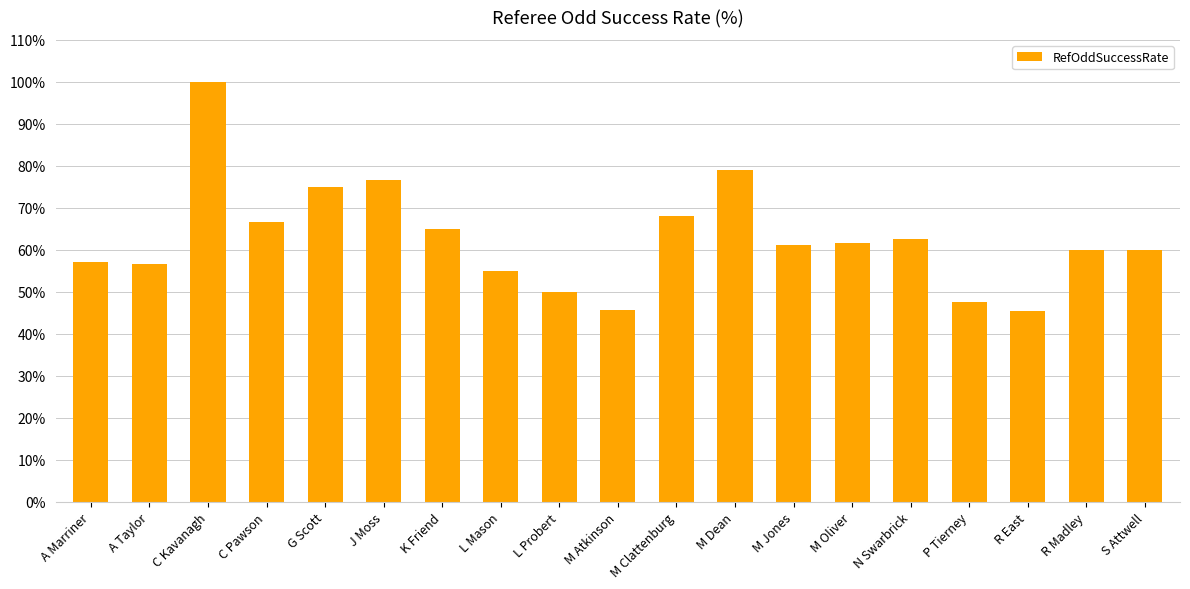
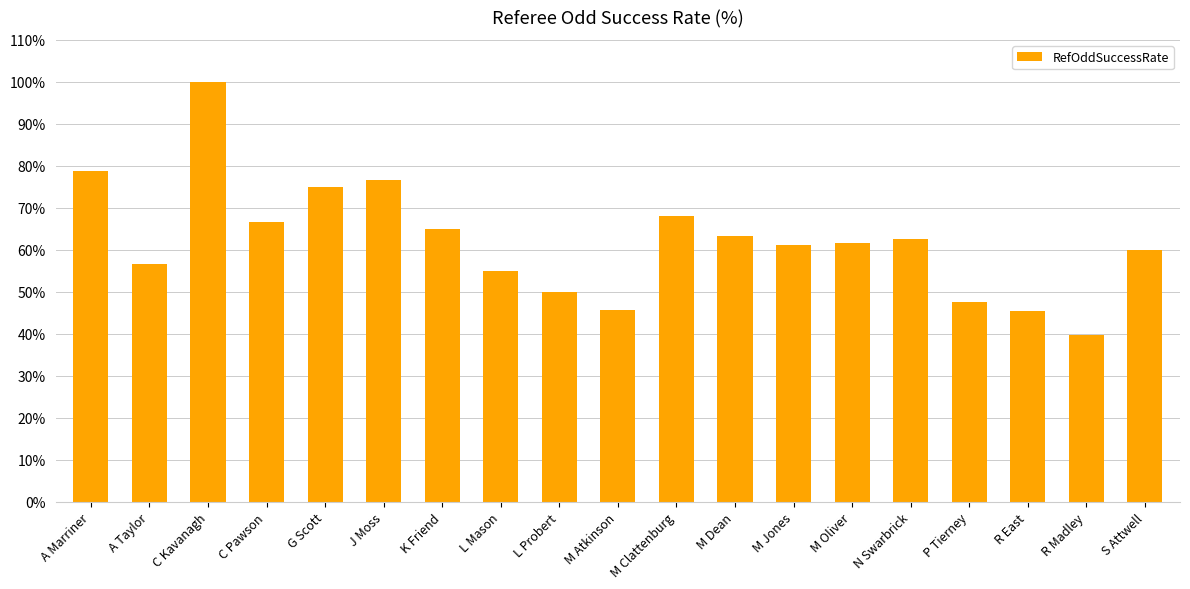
  {
-   "A Marriner": "57%",
+   "A Marriner": "79%",
    "A Taylor": "57%",
    "C Kavanagh": "100%",
    "C Pawson": "67%",
    "G Scott": "75%",
    "J Moss": "77%",
    "K Friend": "65%",
    "L Mason": "55%",
    "L Probert": "50%",
    "M Atkinson": "46%",
    "M Clattenburg": "68%",
-   "M Dean": "79%",
+   "M Dean": "63%",
    "M Jones": "61%",
    "M Oliver": "62%",
    "N Swarbrick": "63%",
    "P Tierney": "48%",
    "R East": "45%",
-   "R Madley": "60%",
+   "R Madley": "40%",
    "S Attwell": "60%"
  }
